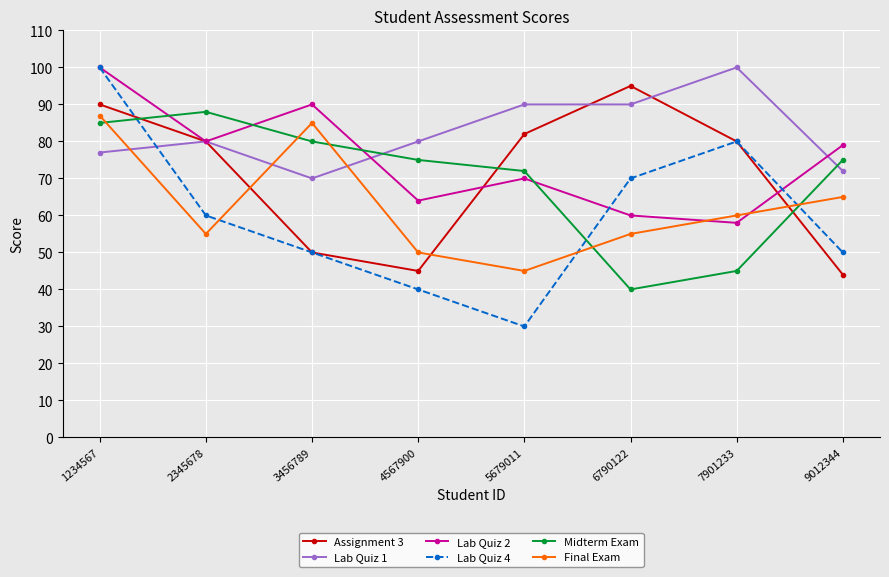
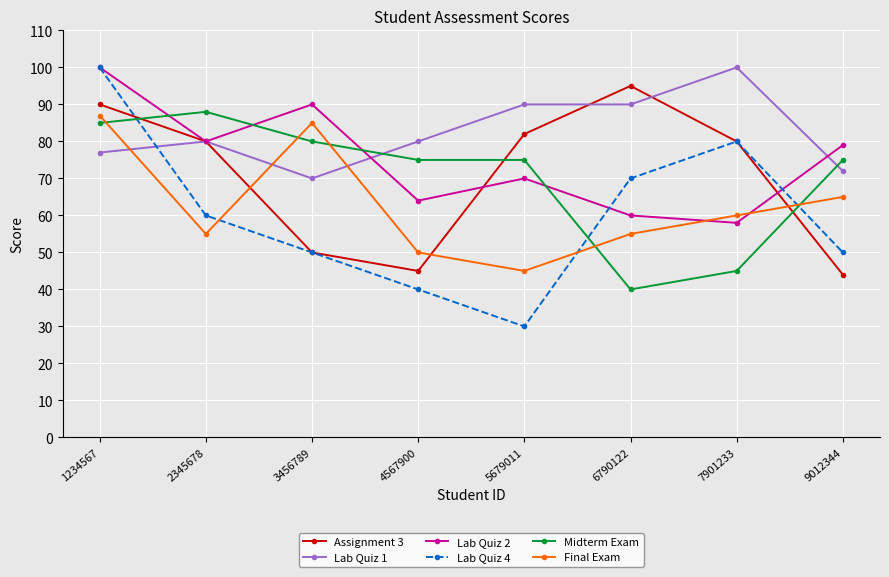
  {
    "Assignment 3": {
      "1234567": 90,
      "4567900": 45,
      "5679011": 82,
      "6790122": 95,
      "9012344": 44
    },
    "Lab Quiz 1": {
      "1234567": 77,
      "3456789": 70,
      "4567900": 80,
      "5679011": 90,
      "6790122": 90,
      "7901233": 100,
      "9012344": 72
    },
    "Lab Quiz 2": {
      "3456789": 90,
      "4567900": 64,
      "5679011": 70,
      "6790122": 60,
      "7901233": 58,
      "9012344": 79
    },
    "Lab Quiz 4": {
      "2345678": 60,
      "4567900": 40,
      "5679011": 30,
      "6790122": 70,
      "9012344": 50
    },
    "Midterm Exam": {
      "1234567": 85,
      "2345678": 88,
      "3456789": 80,
      "4567900": 75,
-     "5679011": 72,
+     "5679011": 75,
      "6790122": 40,
      "7901233": 45,
      "9012344": 75
    },
    "Final Exam": {
      "1234567": 87,
      "2345678": 55,
      "3456789": 85,
      "4567900": 50,
      "5679011": 45,
      "6790122": 55,
      "7901233": 60,
      "9012344": 65
    }
  }
